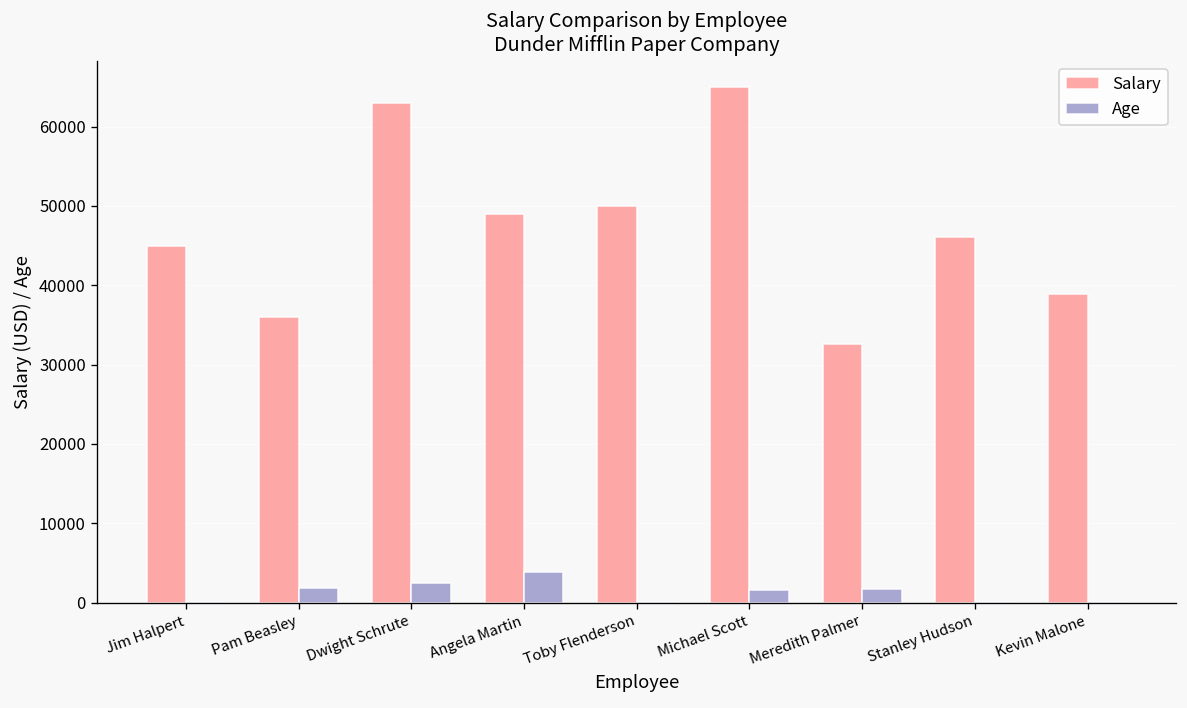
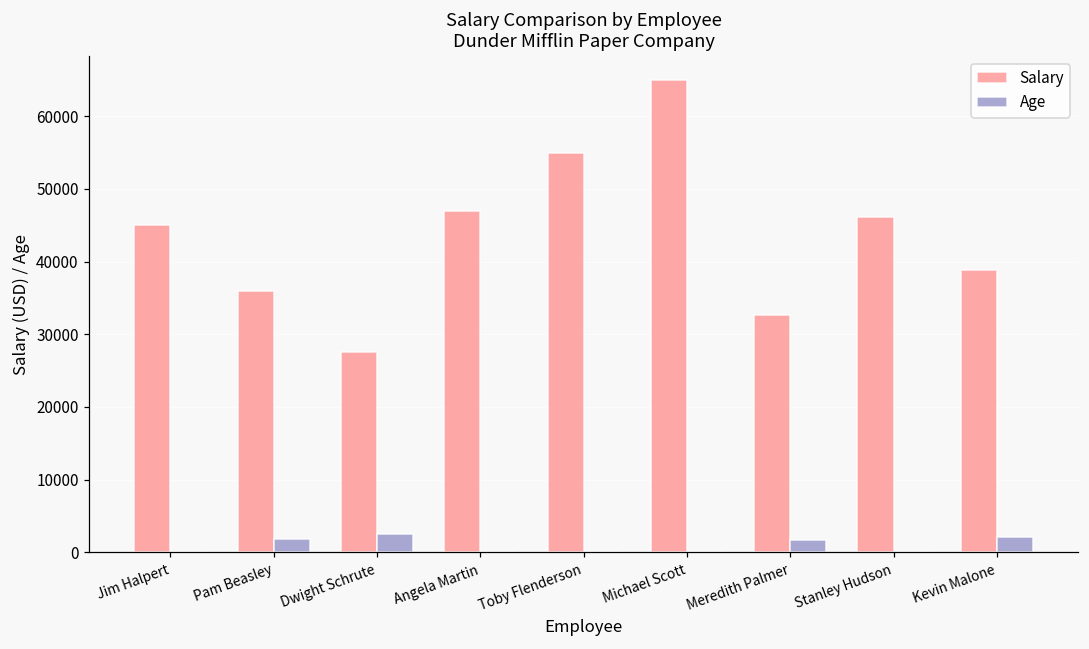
  {
    "Salary": {
      "Jim Halpert": 45000,
      "Pam Beasley": 36000,
-     "Dwight Schrute": 63000,
-     "Angela Martin": 49000,
-     "Toby Flenderson": 50000,
+     "Dwight Schrute": 27000,
+     "Angela Martin": 47000,
+     "Toby Flenderson": 55000,
      "Michael Scott": 65000,
      "Meredith Palmer": 33000,
      "Stanley Hudson": 46000,
      "Kevin Malone": 39000
    },
    "Age": {
      "Pam Beasley": 2000,
      "Dwight Schrute": 3000,
-     "Angela Martin": 4000,
-     "Michael Scott": 2000,
+     "Angela Martin": 0,
+     "Michael Scott": 0,
      "Meredith Palmer": 2000,
-     "Kevin Malone": 0
+     "Kevin Malone": 2000
    }
  }
